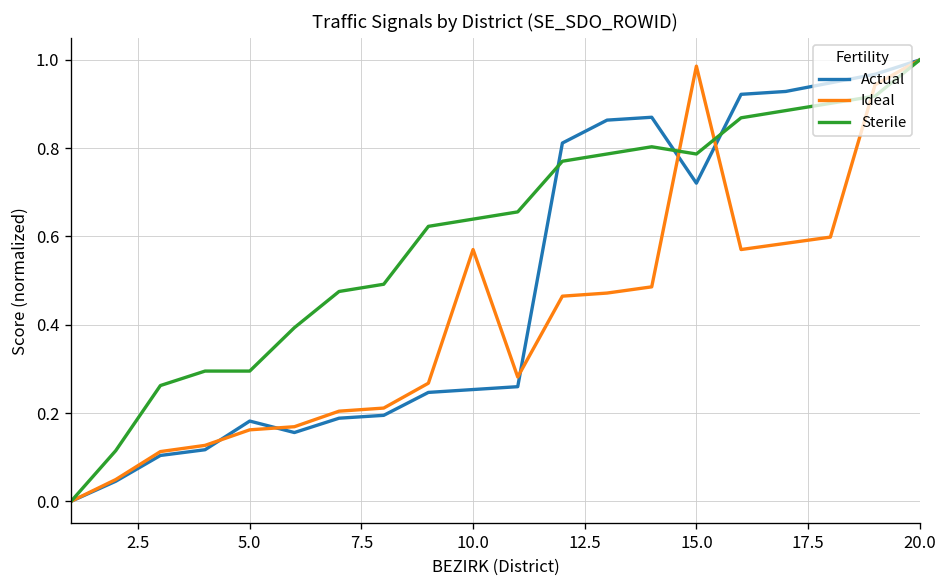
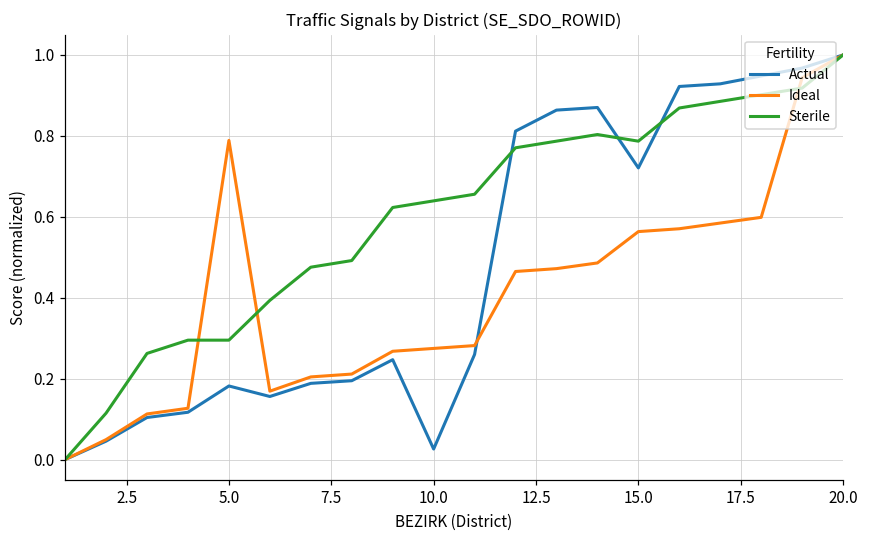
  {
    "Actual": {
      "5.0": 0.18,
-     "10.0": 0.25,
+     "10.0": 0.03,
      "15.0": 0.72
    },
    "Ideal": {
-     "5.0": 0.16,
-     "10.0": 0.57,
-     "15.0": 0.99
+     "5.0": 0.79,
+     "10.0": 0.27,
+     "15.0": 0.56
    },
    "Sterile": {
      "5.0": 0.30,
      "10.0": 0.64,
      "15.0": 0.79
    }
  }
